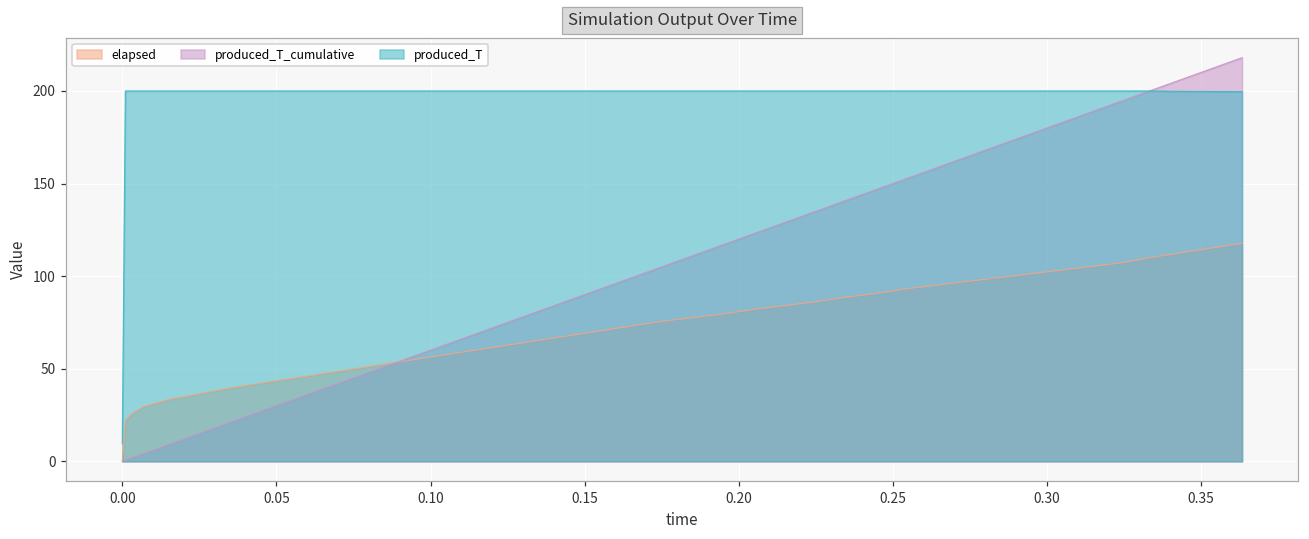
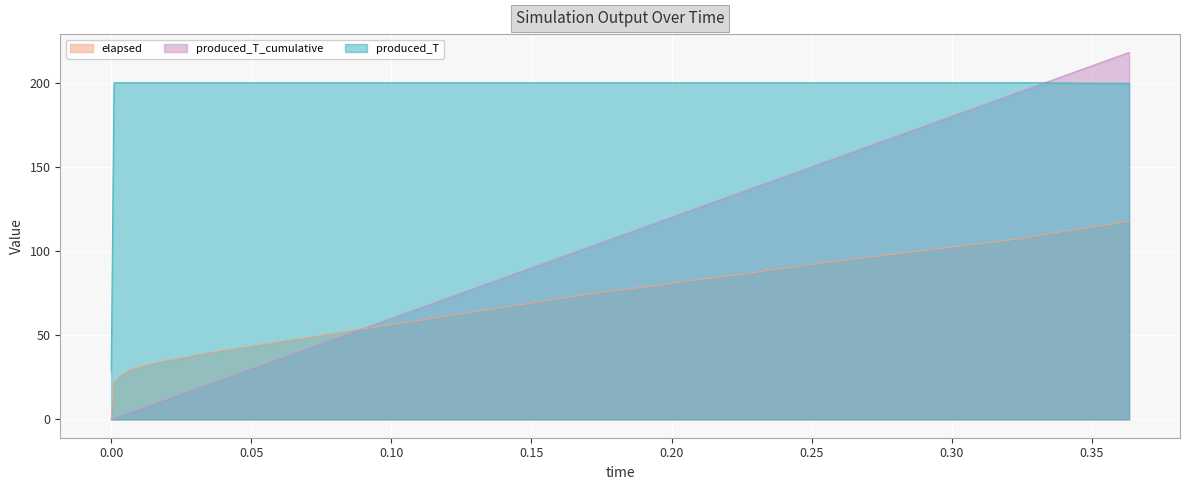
  {
    "produced_T": {
-     "0.00": 10
+     "0.00": 28
    }
  }
